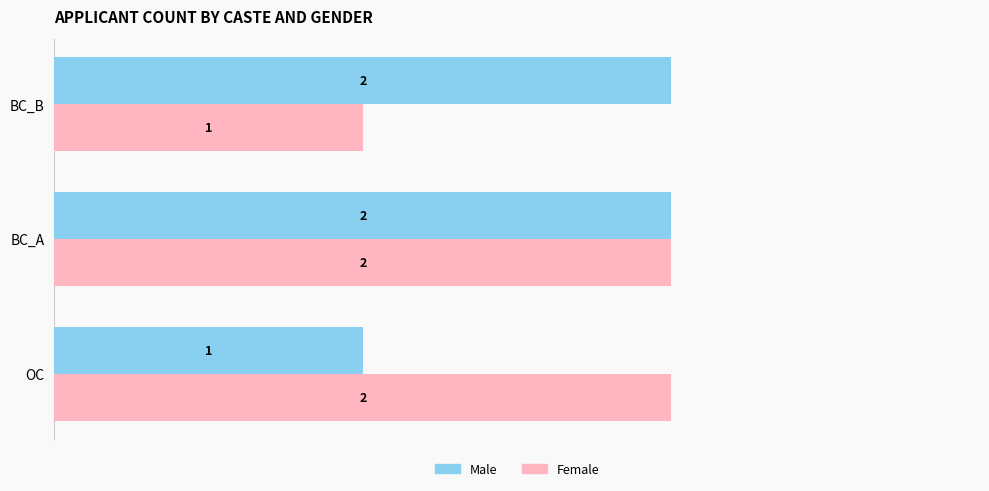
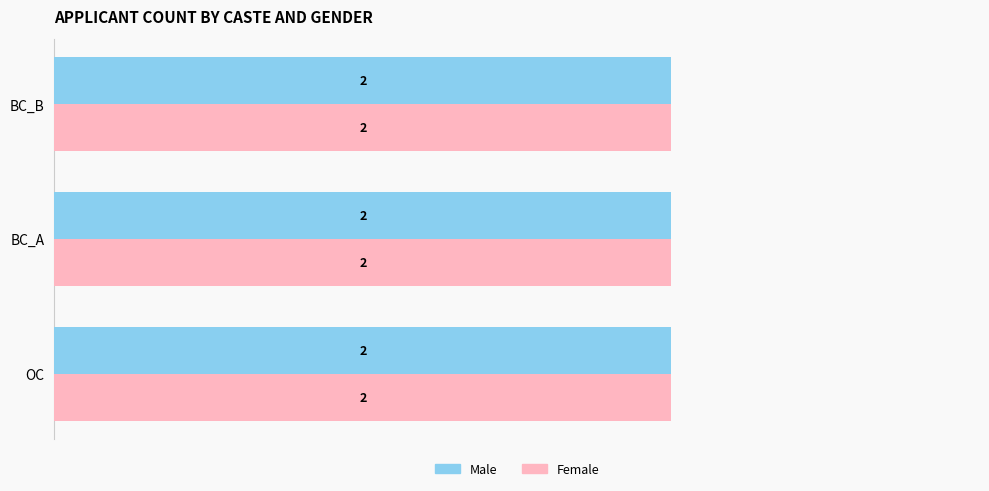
  {
    "Male": {
      "BC_B": 2,
      "BC_A": 2,
-     "OC": 1
+     "OC": 2
    },
    "Female": {
-     "BC_B": 1,
+     "BC_B": 2,
      "BC_A": 2,
      "OC": 2
    }
  }
